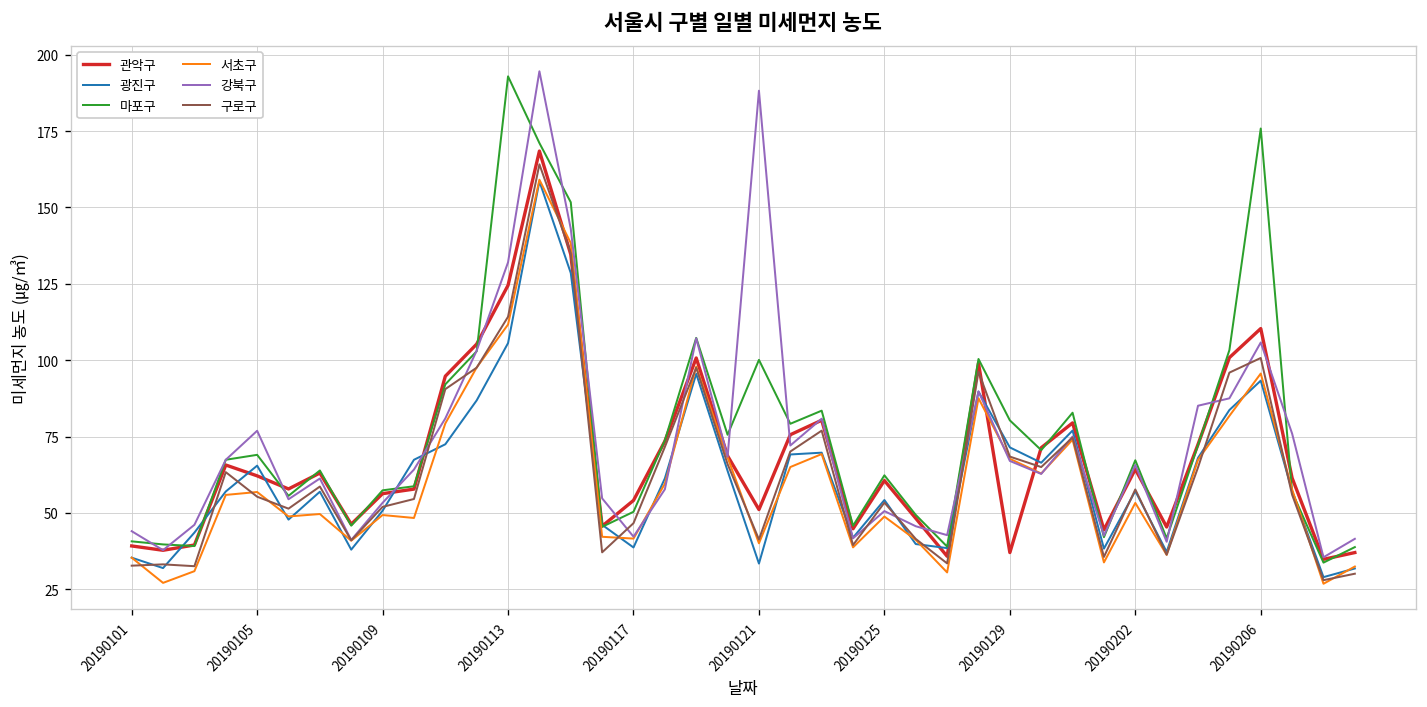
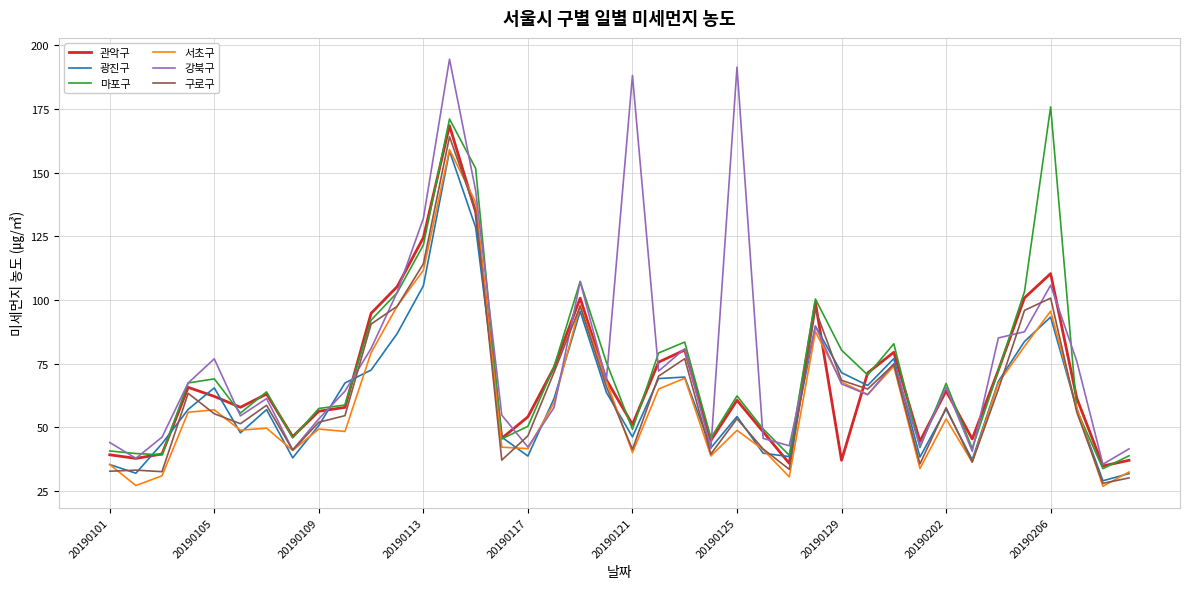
  {
    "관악구": {
      "20190101": 39,
      "20190105": 62,
      "20190109": 56,
      "20190113": 125,
      "20190117": 54,
      "20190121": 51,
      "20190125": 61,
      "20190129": 37,
      "20190202": 64,
      "20190206": 110
    },
    "광진구": {
      "20190105": 65,
      "20190109": 51,
      "20190113": 106,
      "20190117": 39,
-     "20190121": 33,
+     "20190121": 46,
      "20190129": 71,
      "20190206": 93
    },
    "마포구": {
      "20190101": 41,
      "20190105": 69,
      "20190109": 57,
-     "20190113": 193,
+     "20190113": 122,
      "20190117": 50,
-     "20190121": 100,
+     "20190121": 49,
      "20190125": 62,
      "20190129": 80,
      "20190202": 67,
      "20190206": 176
    },
    "서초구": {
      "20190105": 57,
      "20190109": 49,
      "20190113": 112,
      "20190121": 40,
      "20190125": 49,
      "20190202": 53,
      "20190206": 96
    },
    "강북구": {
      "20190101": 44,
      "20190105": 77,
      "20190109": 53,
      "20190113": 132,
      "20190121": 188,
-     "20190125": 51,
+     "20190125": 191,
      "20190202": 66,
      "20190206": 106
    },
    "구로구": {
      "20190101": 33,
      "20190105": 55,
      "20190109": 52,
      "20190113": 114,
      "20190117": 47,
      "20190121": 41,
      "20190206": 101
    }
  }
